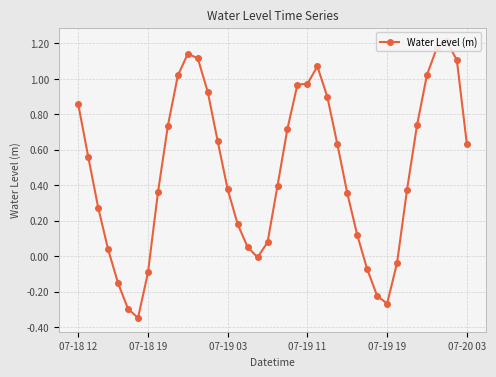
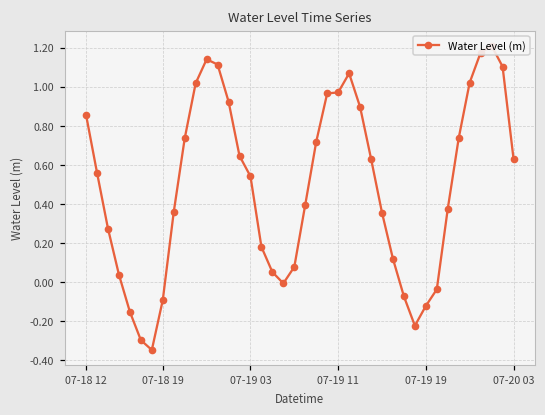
  {
    "07-18 12": 0.86,
    "07-18 19": -0.09,
-   "07-19 03": 0.38,
+   "07-19 03": 0.54,
    "07-19 11": 0.97,
-   "07-19 19": -0.27,
+   "07-19 19": -0.12,
    "07-20 03": 0.63
  }
